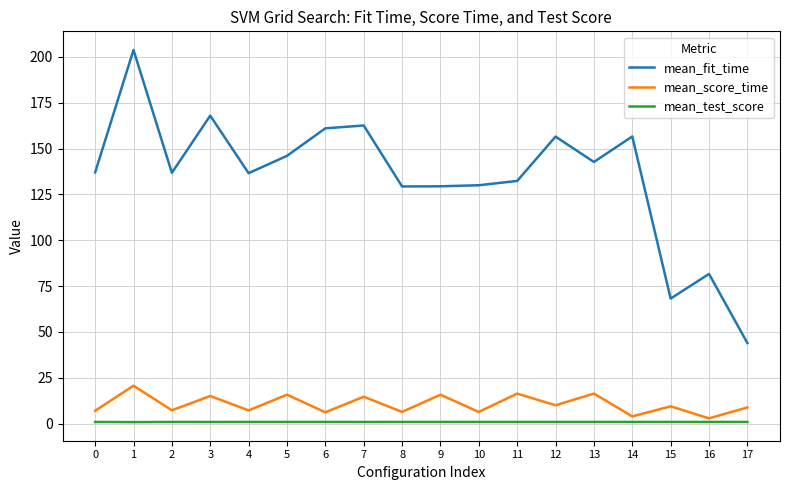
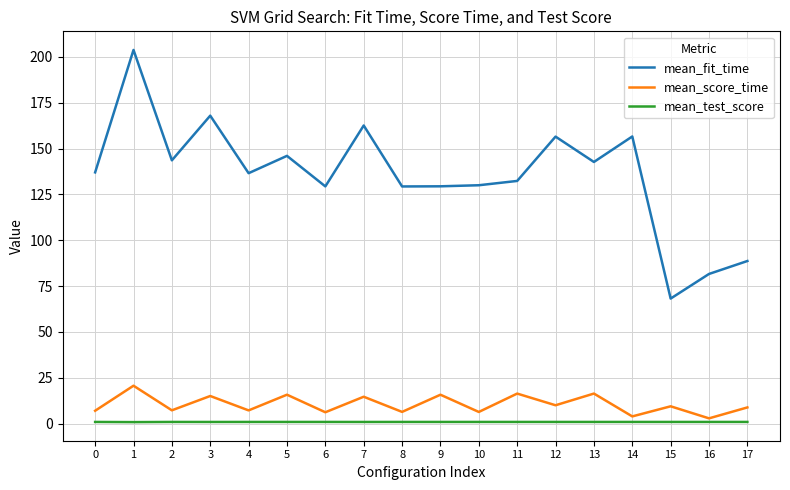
  {
    "mean_fit_time": {
      "0": 137,
      "1": 204,
-     "2": 137,
+     "2": 144,
      "3": 168,
      "4": 137,
      "5": 146,
-     "6": 161,
+     "6": 129,
      "7": 163,
      "8": 129,
      "9": 129,
      "10": 130,
      "11": 132,
      "12": 157,
      "13": 143,
      "14": 157,
      "15": 68,
      "16": 82,
-     "17": 44
+     "17": 89
    },
    "mean_score_time": {
      "0": 7,
      "1": 21,
      "2": 7,
      "3": 15,
      "4": 7,
      "5": 16,
      "6": 6,
      "7": 15,
      "8": 6,
      "9": 16,
      "10": 6,
      "11": 16,
      "12": 10,
      "13": 16,
      "14": 4,
      "15": 9,
      "16": 3,
      "17": 9
    },
    "mean_test_score": {
      "0": 1,
      "1": 1,
      "2": 1,
      "3": 1,
      "4": 1,
      "5": 1,
      "6": 1,
      "7": 1,
      "8": 1,
      "9": 1,
      "10": 1,
      "11": 1,
      "12": 1,
      "13": 1,
      "14": 1,
      "15": 1,
      "16": 1,
      "17": 1
    }
  }
